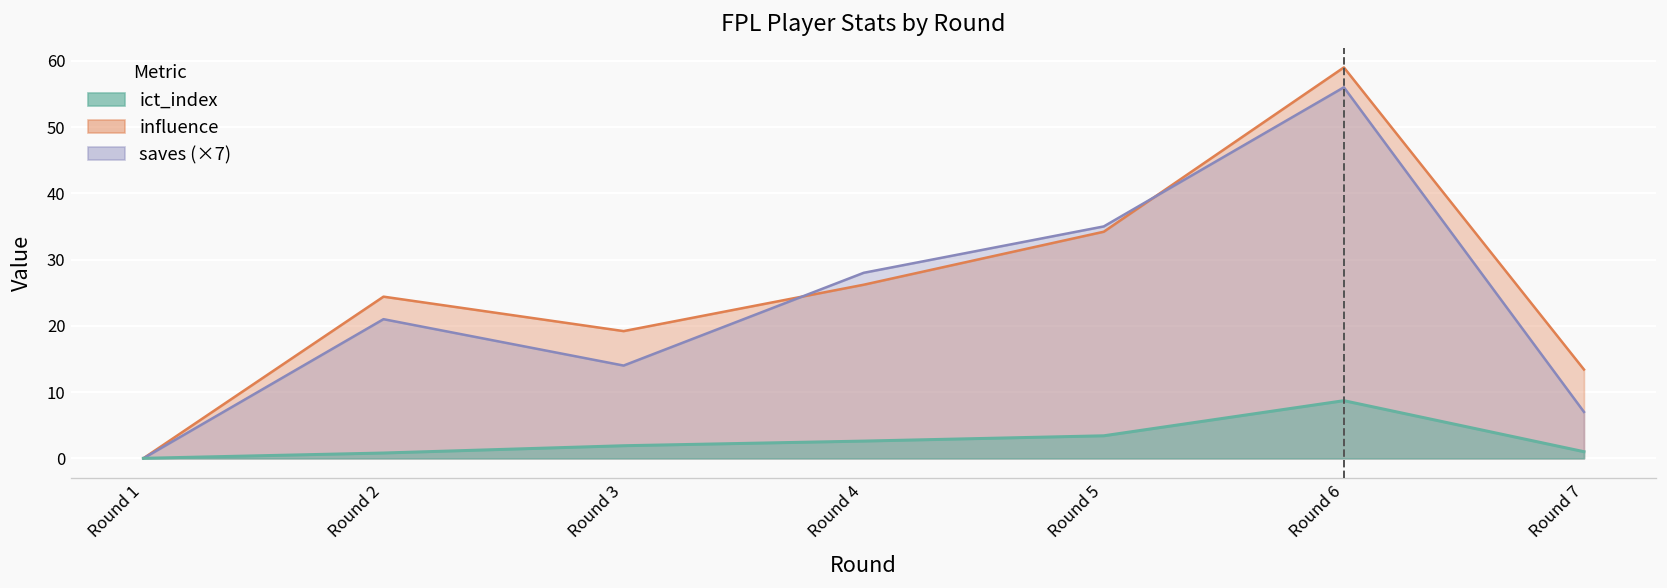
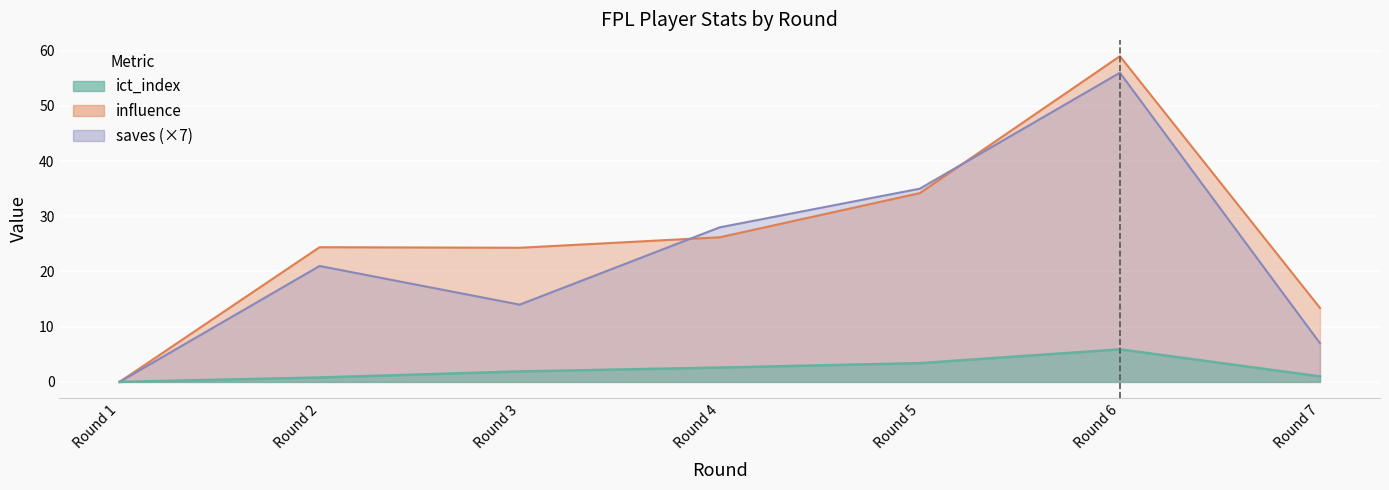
  {
    "influence": {
      "Round 2": 24,
-     "Round 3": 19,
+     "Round 3": 24,
      "Round 4": 26,
      "Round 5": 34,
      "Round 6": 59,
      "Round 7": 13
    },
    "saves (×7)": {
      "Round 2": 21,
      "Round 3": 14,
      "Round 4": 28,
      "Round 5": 35,
      "Round 6": 56,
      "Round 7": 7
    },
    "ict_index": {
      "Round 2": 1,
      "Round 3": 2,
      "Round 4": 3,
      "Round 5": 3,
-     "Round 6": 9,
+     "Round 6": 6,
      "Round 7": 1
    }
  }
